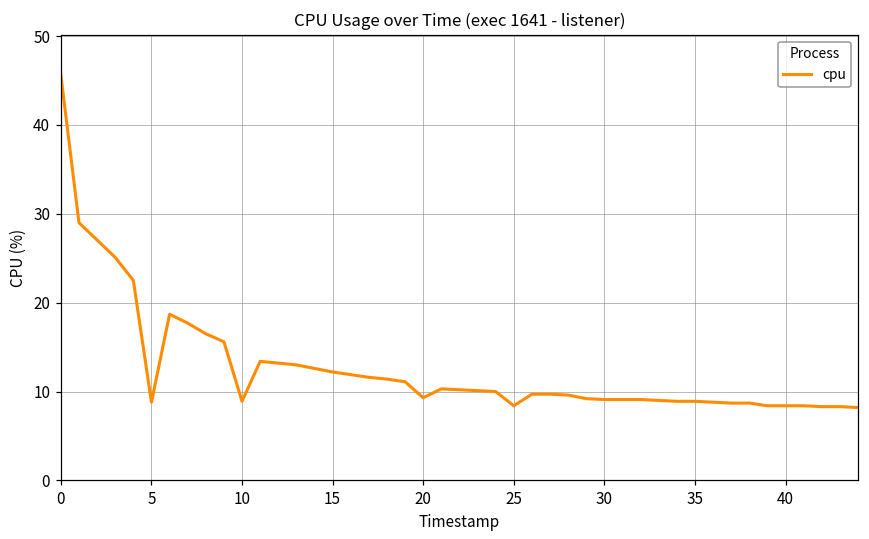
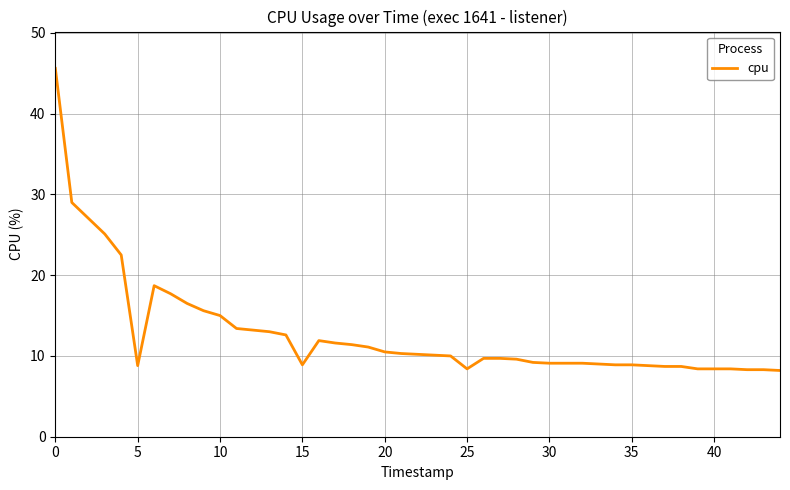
  {
    "0": 46,
    "5": 9,
-   "10": 9,
-   "15": 12,
-   "20": 9,
+   "10": 15,
+   "15": 9,
+   "20": 11,
    "25": 8,
    "30": 9,
    "35": 9
  }
